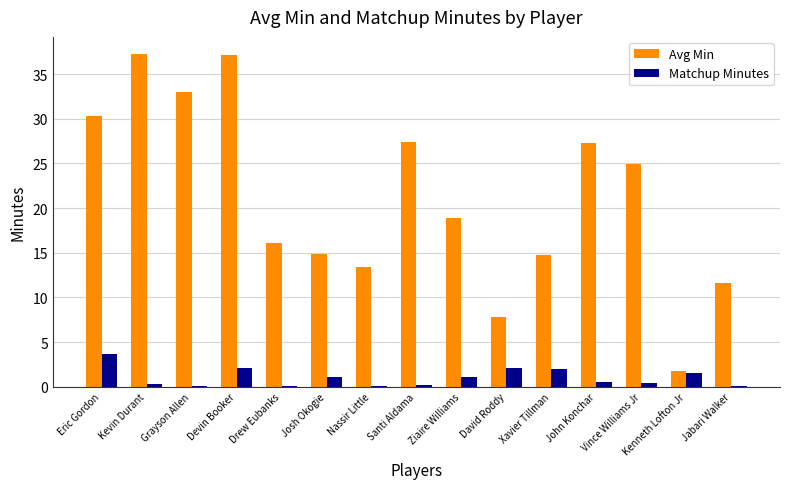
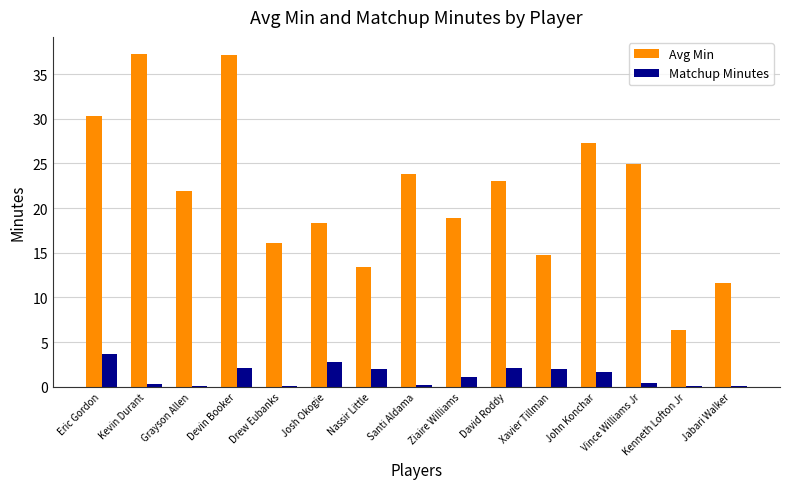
  {
    "Avg Min": {
      "Eric Gordon": 30,
      "Kevin Durant": 37,
-     "Grayson Allen": 33,
+     "Grayson Allen": 22,
      "Devin Booker": 37,
      "Drew Eubanks": 16,
-     "Josh Okogie": 15,
+     "Josh Okogie": 18,
      "Nassir Little": 13,
-     "Santi Aldama": 27,
+     "Santi Aldama": 24,
      "Ziaire Williams": 19,
-     "David Roddy": 8,
+     "David Roddy": 23,
      "Xavier Tillman": 15,
      "John Konchar": 27,
      "Vince Williams Jr": 25,
-     "Kenneth Lofton Jr": 2,
+     "Kenneth Lofton Jr": 6,
      "Jabari Walker": 12
    },
    "Matchup Minutes": {
      "Eric Gordon": 4,
      "Kevin Durant": 0,
      "Devin Booker": 2,
-     "Josh Okogie": 1,
-     "Nassir Little": 0,
+     "Josh Okogie": 3,
+     "Nassir Little": 2,
      "Ziaire Williams": 1,
      "David Roddy": 2,
      "Xavier Tillman": 2,
-     "John Konchar": 1,
+     "John Konchar": 2,
      "Vince Williams Jr": 0,
-     "Kenneth Lofton Jr": 2
+     "Kenneth Lofton Jr": 0
    }
  }
